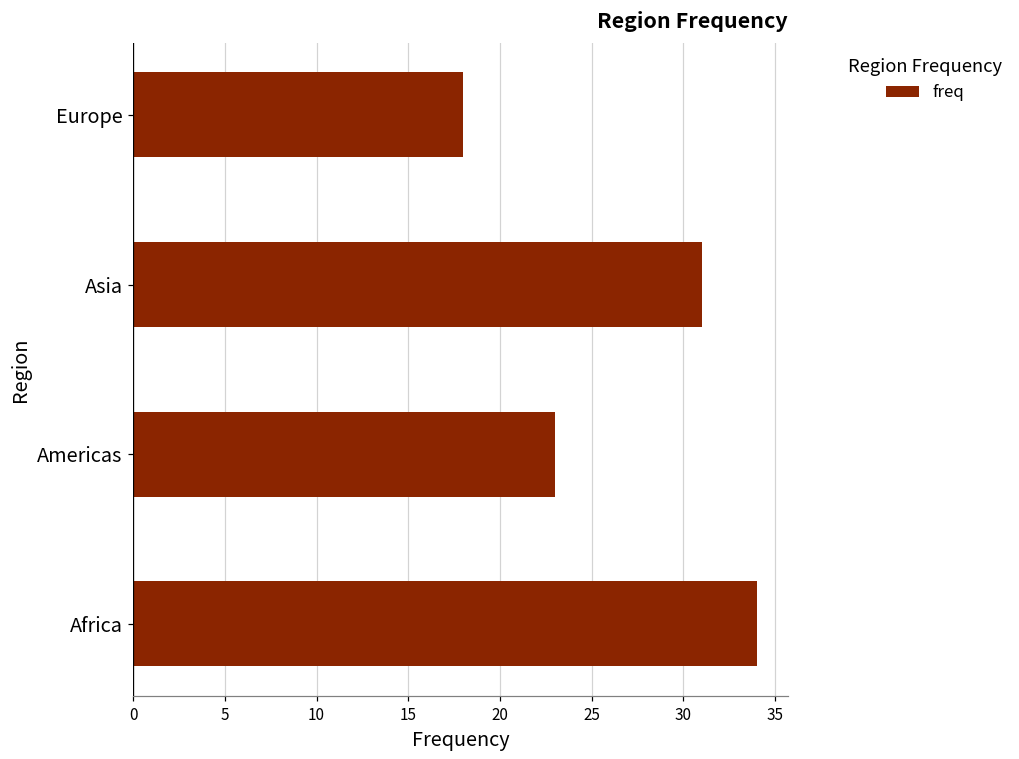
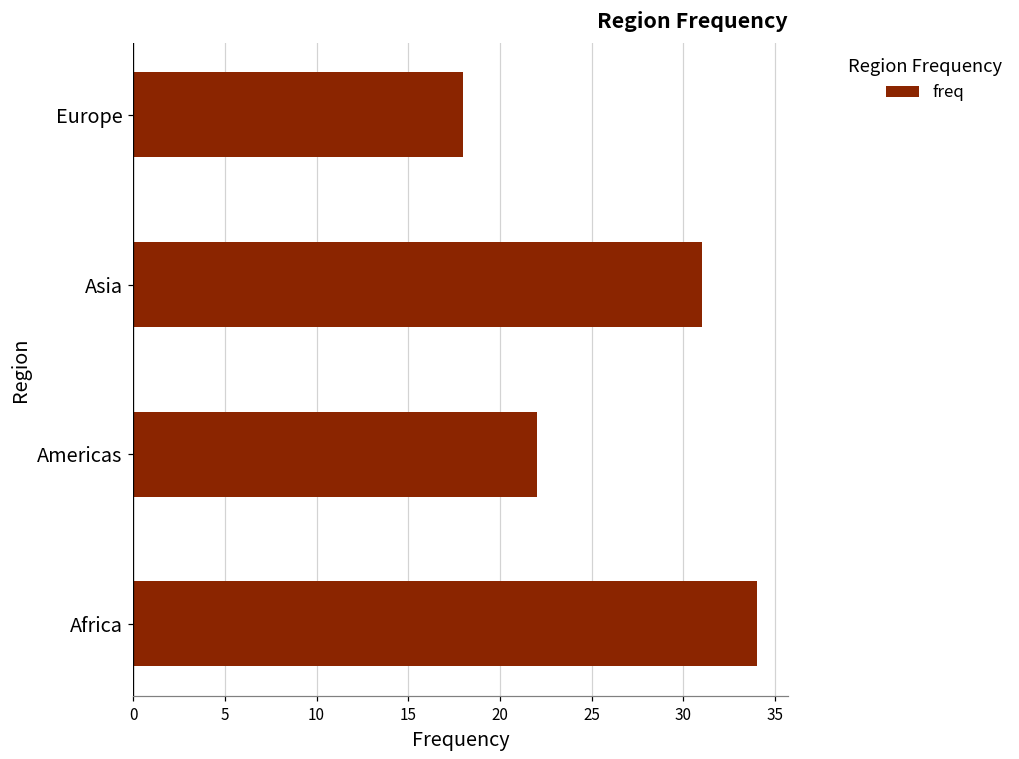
  {
    "Europe": 18,
    "Asia": 31,
-   "Americas": 23,
+   "Americas": 22,
    "Africa": 34
  }
